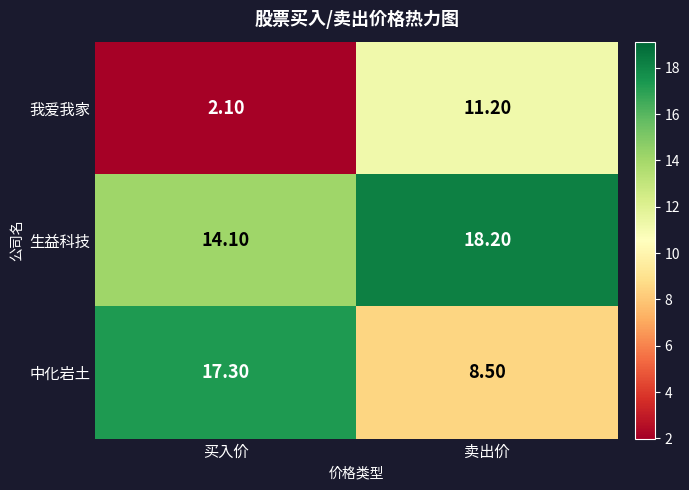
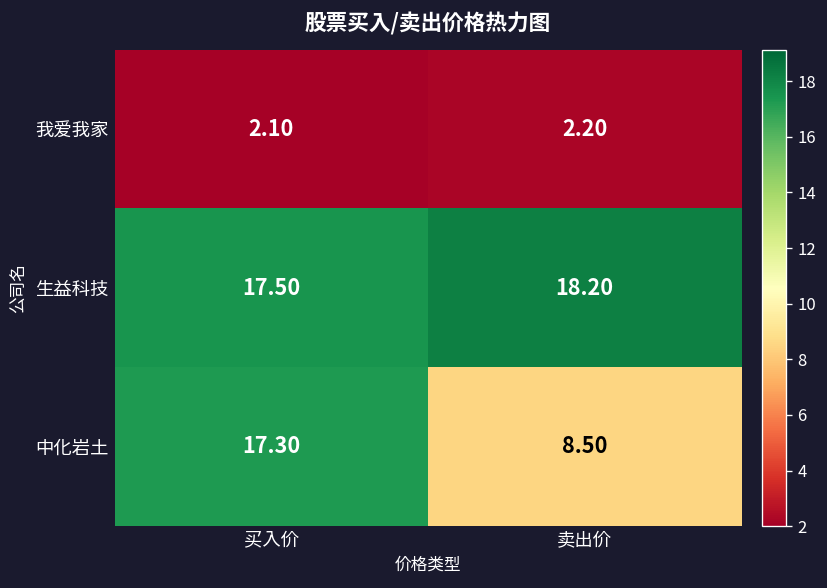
  {
    "我爱我家": {
      "买入价": 2.10,
-     "卖出价": 11.20
+     "卖出价": 2.20
    },
    "生益科技": {
-     "买入价": 14.10,
+     "买入价": 17.50,
      "卖出价": 18.20
    },
    "中化岩土": {
      "买入价": 17.30,
      "卖出价": 8.50
    }
  }
